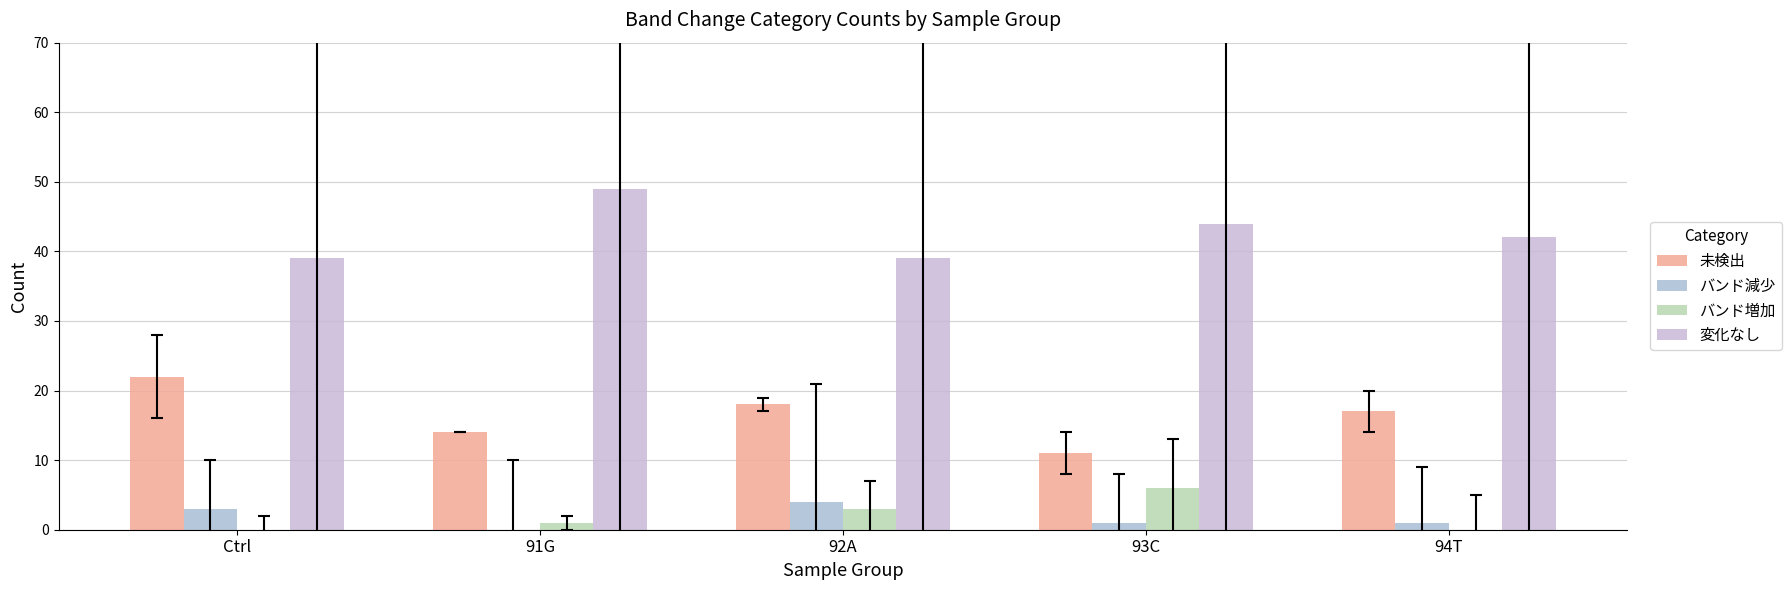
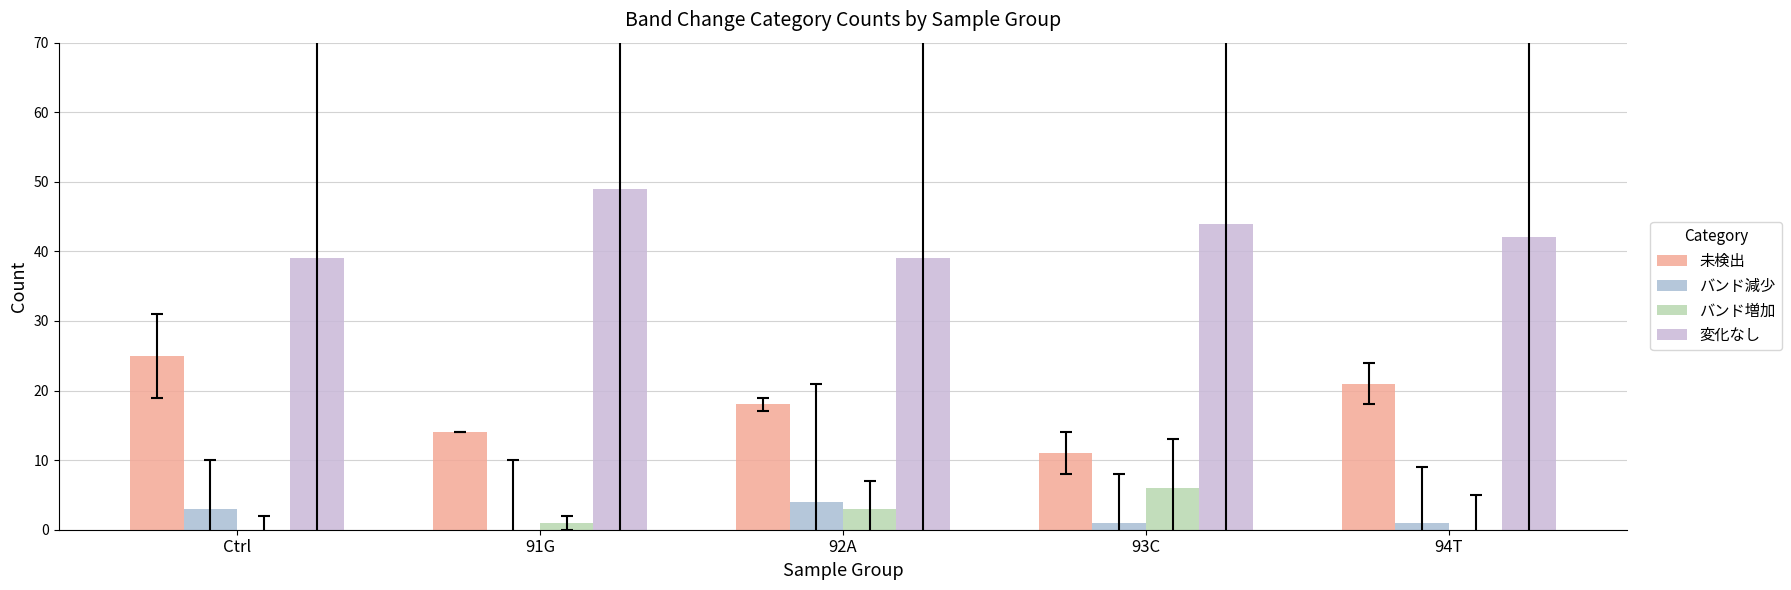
  {
    "未検出": {
-     "Ctrl": 22,
+     "Ctrl": 25,
      "91G": 14,
      "92A": 18,
      "93C": 11,
-     "94T": 17
+     "94T": 21
    }
  }
